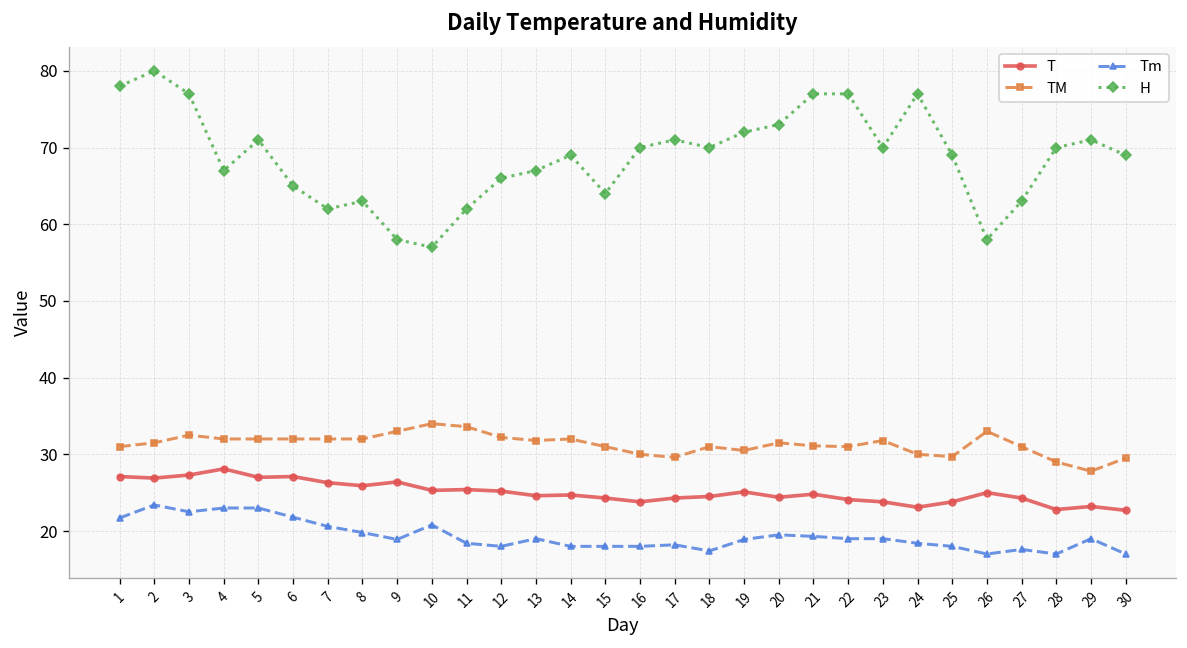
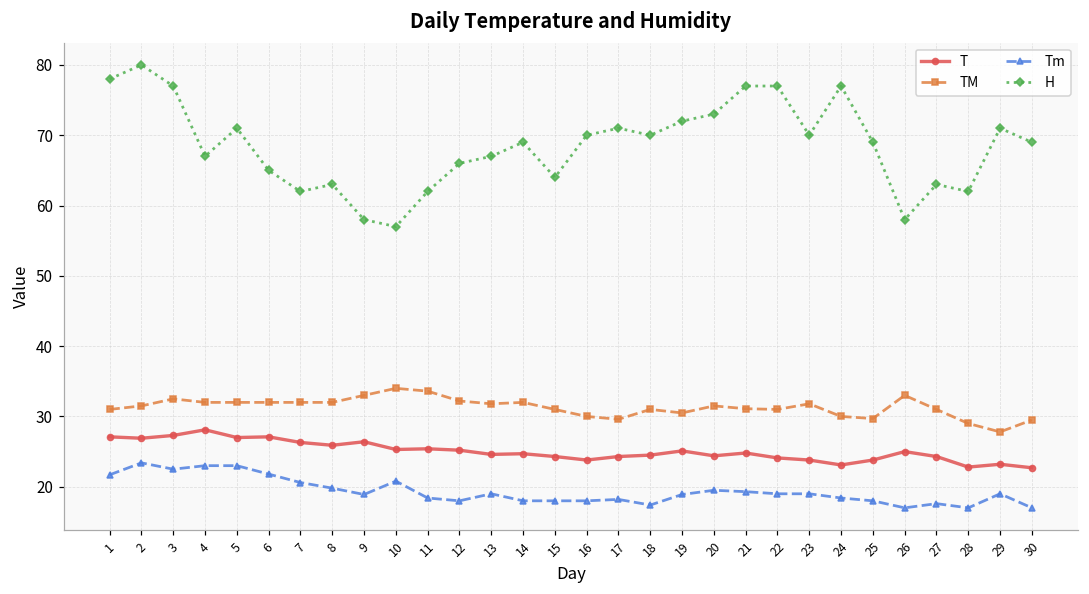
  {
    "Tm": {
      "1": 22,
      "2": 23,
      "3": 23,
      "4": 23,
      "5": 23,
      "6": 22,
      "7": 21,
      "8": 20,
      "9": 19,
      "10": 21,
      "11": 18,
      "12": 18,
      "13": 19,
      "14": 18,
      "15": 18,
      "16": 18,
      "17": 18,
      "18": 17,
      "19": 19,
      "20": 20,
      "21": 19,
      "22": 19,
      "23": 19,
      "24": 18,
      "25": 18,
      "26": 17,
      "27": 18,
      "28": 17,
      "29": 19,
      "30": 17
    },
    "H": {
      "1": 78,
      "2": 80,
      "3": 77,
      "4": 67,
      "5": 71,
      "6": 65,
      "7": 62,
      "8": 63,
      "9": 58,
      "10": 57,
      "11": 62,
      "12": 66,
      "13": 67,
      "14": 69,
      "15": 64,
      "16": 70,
      "17": 71,
      "18": 70,
      "19": 72,
      "20": 73,
      "21": 77,
      "22": 77,
      "23": 70,
      "24": 77,
      "25": 69,
      "26": 58,
      "27": 63,
-     "28": 70,
+     "28": 62,
      "29": 71,
      "30": 69
    }
  }
